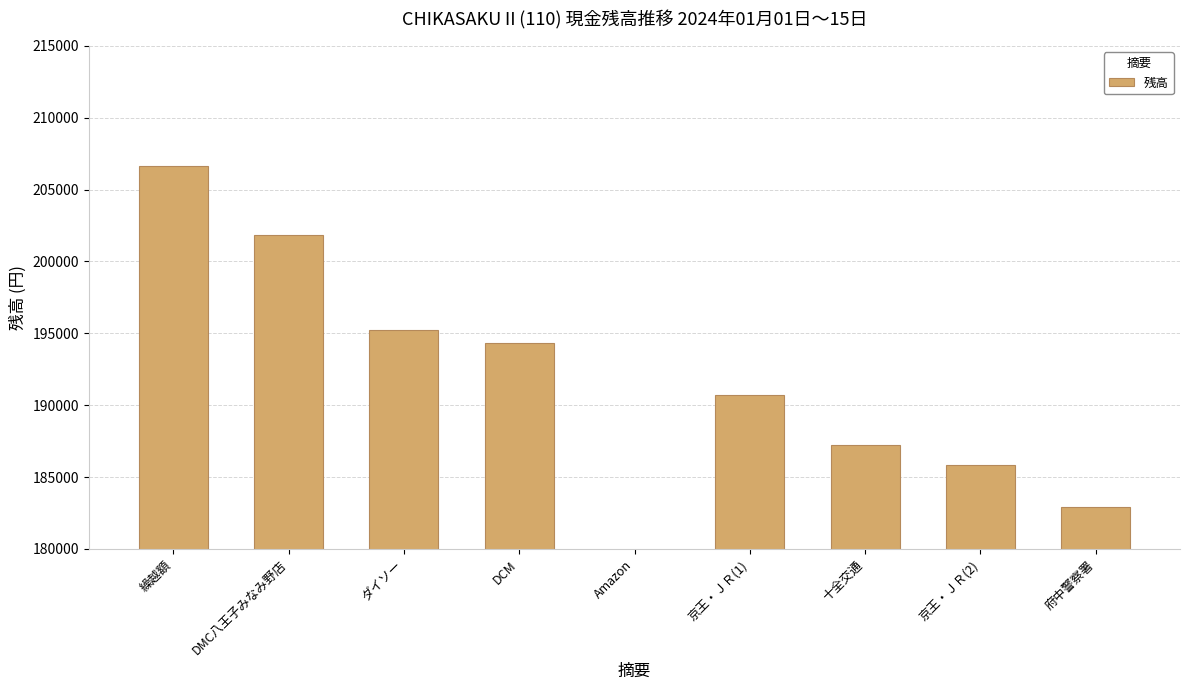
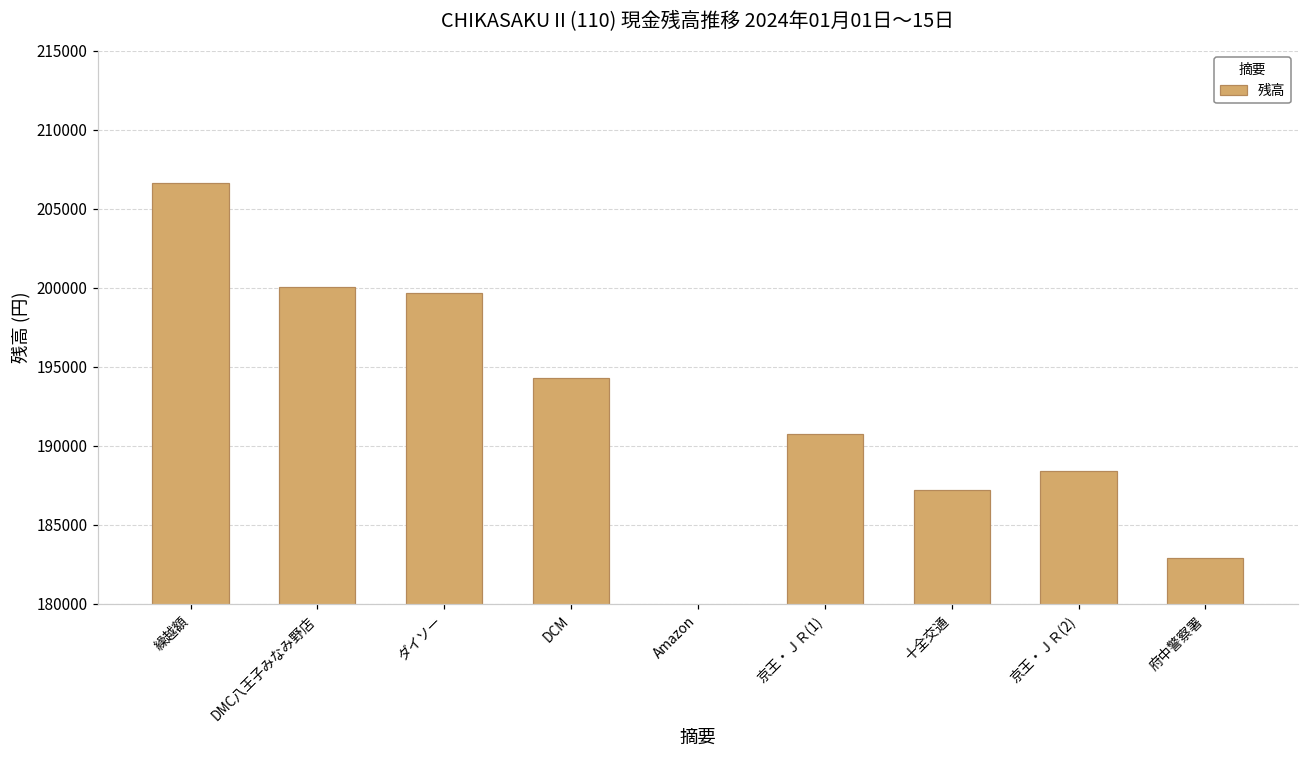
  {
    "繰越額": 206700,
-   "DMC八王子みなみ野店": 201900,
-   "ダイソー": 195200,
+   "DMC八王子みなみ野店": 200000,
+   "ダイソー": 199700,
    "DCM": 194300,
    "京王・ＪＲ(1)": 190700,
    "十全交通": 187200,
-   "京王・ＪＲ(2)": 185800,
+   "京王・ＪＲ(2)": 188400,
    "府中警察署": 182900
  }
